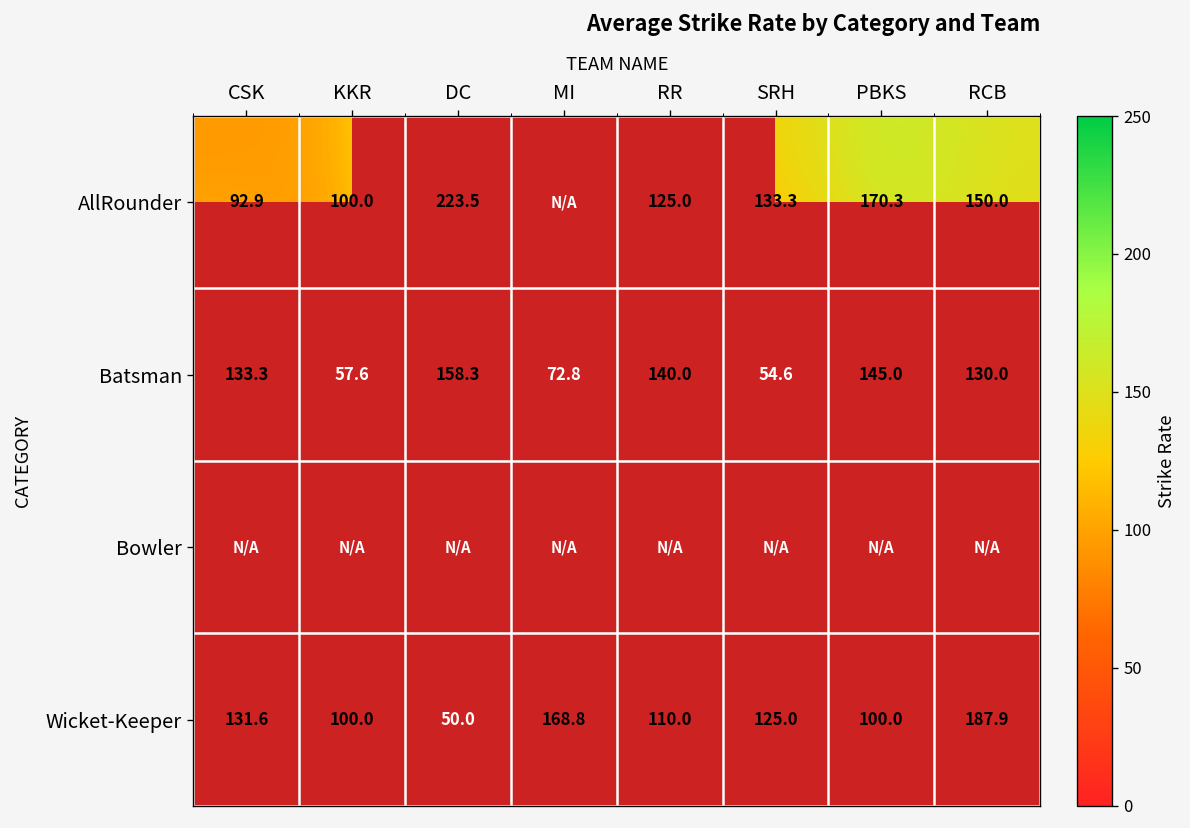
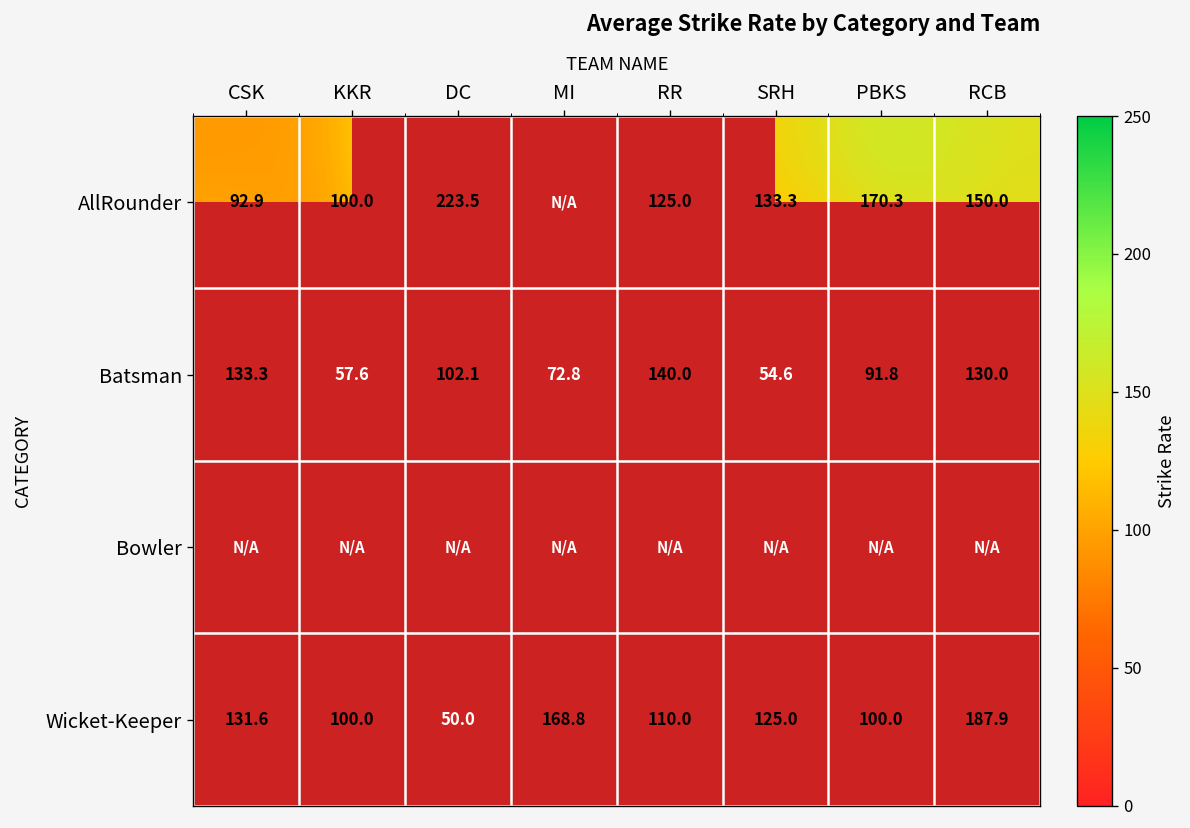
  {
    "AllRounder": {
      "CSK": 92.9,
      "KKR": 100.0,
      "DC": 223.5,
      "RR": 125.0,
      "SRH": 133.3,
      "PBKS": 170.3,
      "RCB": 150.0
    },
    "Batsman": {
      "CSK": 133.3,
      "KKR": 57.6,
-     "DC": 158.3,
+     "DC": 102.1,
      "MI": 72.8,
      "RR": 140.0,
      "SRH": 54.6,
-     "PBKS": 145.0,
+     "PBKS": 91.8,
      "RCB": 130.0
    },
    "Wicket-Keeper": {
      "CSK": 131.6,
      "KKR": 100.0,
      "DC": 50.0,
      "MI": 168.8,
      "RR": 110.0,
      "SRH": 125.0,
      "PBKS": 100.0,
      "RCB": 187.9
    }
  }
